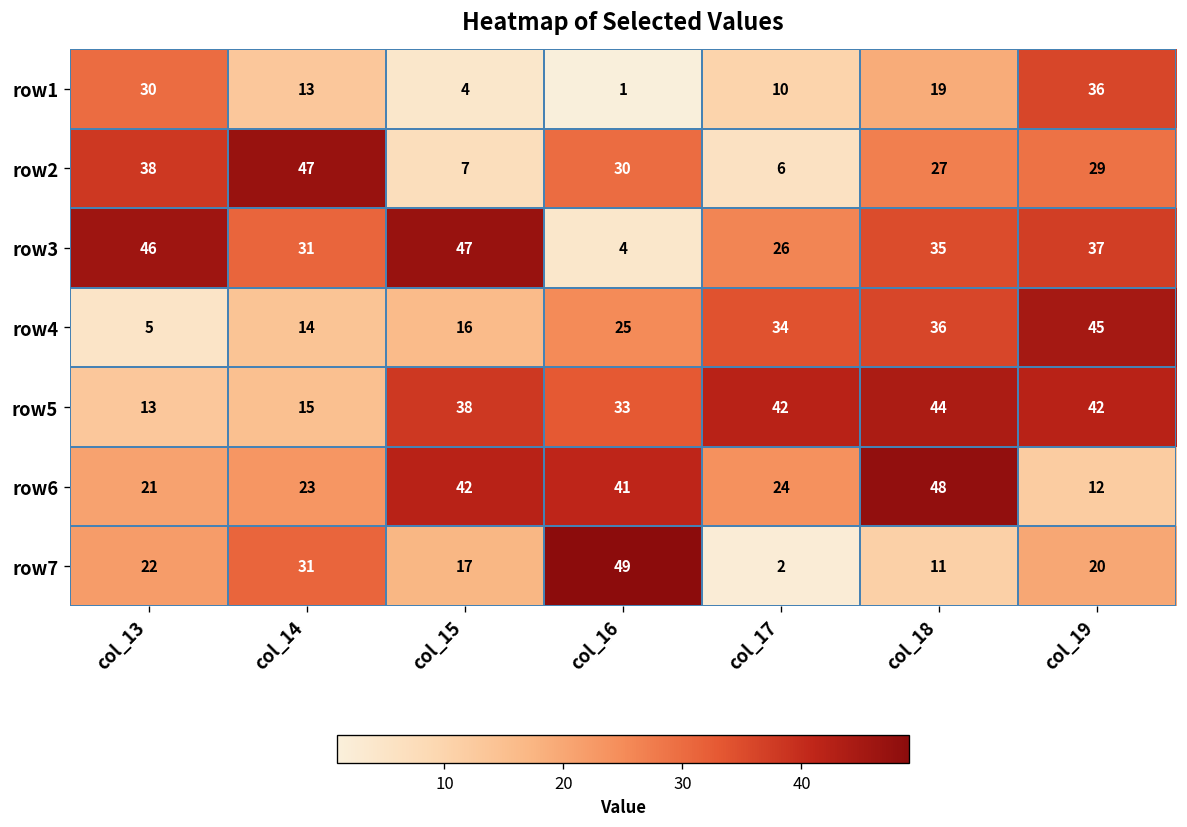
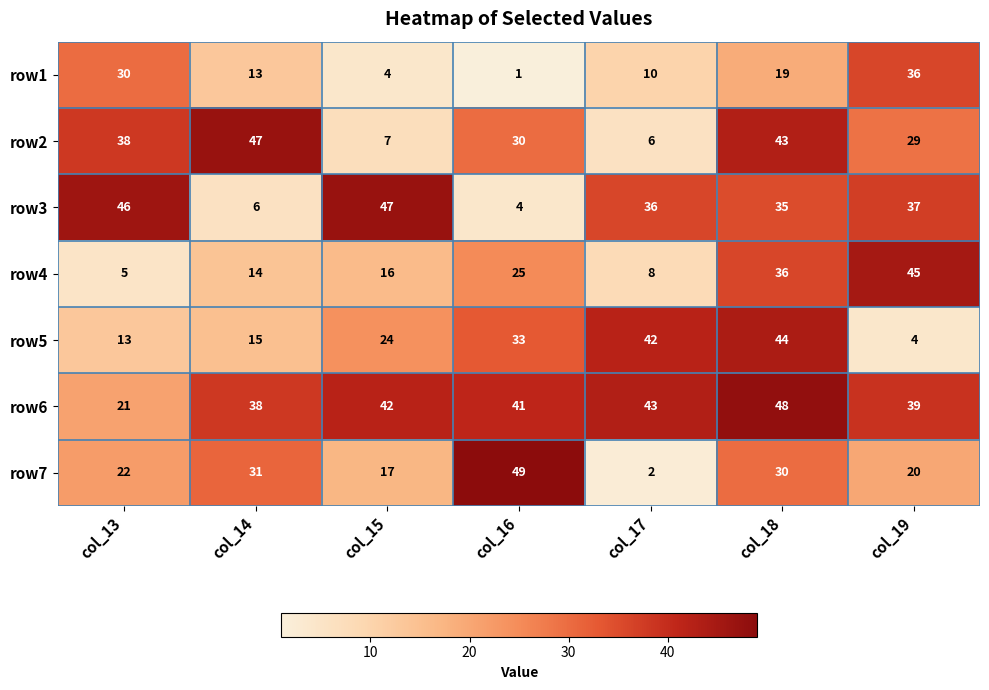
  {
    "row1": {
      "col_13": 30,
      "col_14": 13,
      "col_15": 4,
      "col_16": 1,
      "col_17": 10,
      "col_18": 19,
      "col_19": 36
    },
    "row2": {
      "col_13": 38,
      "col_14": 47,
      "col_15": 7,
      "col_16": 30,
      "col_17": 6,
-     "col_18": 27,
+     "col_18": 43,
      "col_19": 29
    },
    "row3": {
      "col_13": 46,
-     "col_14": 31,
+     "col_14": 6,
      "col_15": 47,
      "col_16": 4,
-     "col_17": 26,
+     "col_17": 36,
      "col_18": 35,
      "col_19": 37
    },
    "row4": {
      "col_13": 5,
      "col_14": 14,
      "col_15": 16,
      "col_16": 25,
-     "col_17": 34,
+     "col_17": 8,
      "col_18": 36,
      "col_19": 45
    },
    "row5": {
      "col_13": 13,
      "col_14": 15,
-     "col_15": 38,
+     "col_15": 24,
      "col_16": 33,
      "col_17": 42,
      "col_18": 44,
-     "col_19": 42
+     "col_19": 4
    },
    "row6": {
      "col_13": 21,
-     "col_14": 23,
+     "col_14": 38,
      "col_15": 42,
      "col_16": 41,
-     "col_17": 24,
+     "col_17": 43,
      "col_18": 48,
-     "col_19": 12
+     "col_19": 39
    },
    "row7": {
      "col_13": 22,
      "col_14": 31,
      "col_15": 17,
      "col_16": 49,
      "col_17": 2,
-     "col_18": 11,
+     "col_18": 30,
      "col_19": 20
    }
  }
